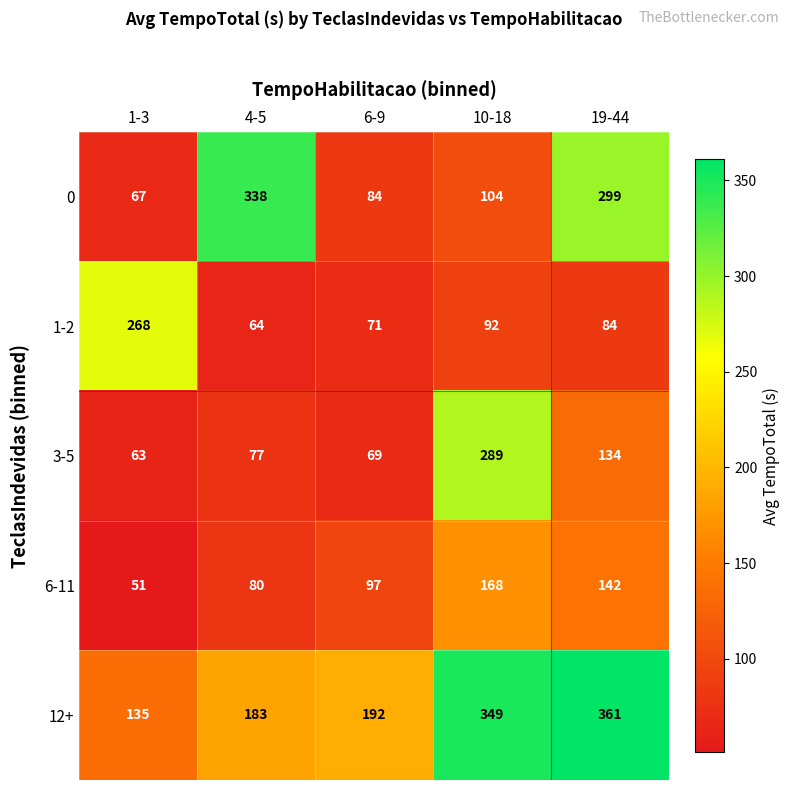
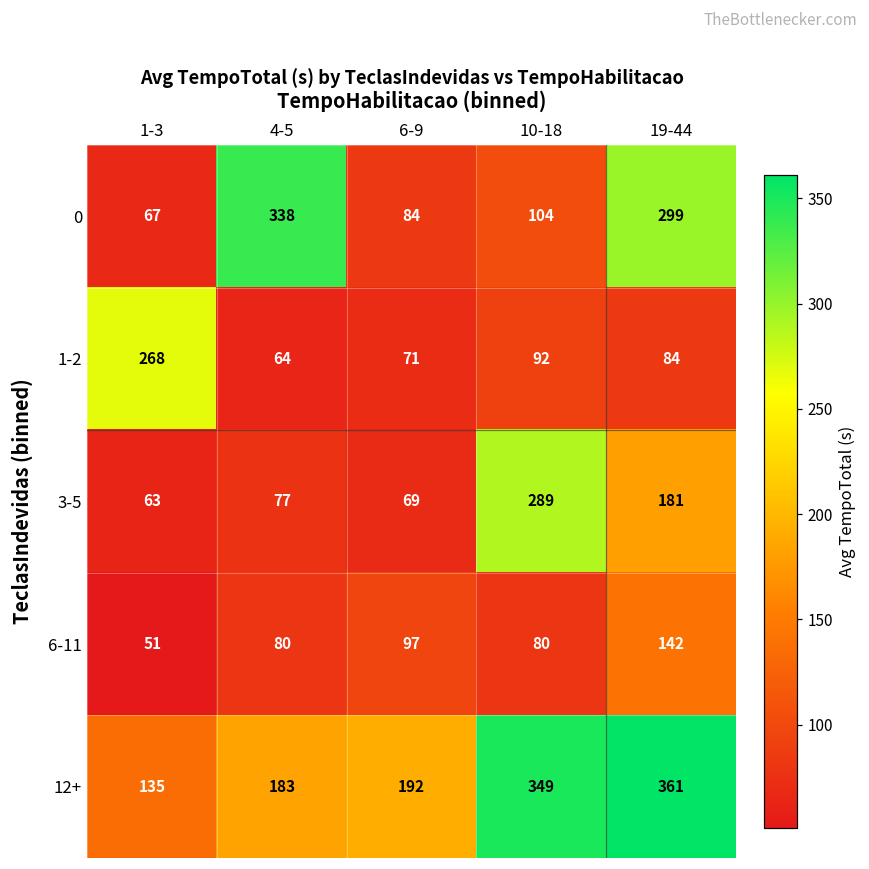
  {
    "0": {
      "1-3": 67,
      "4-5": 338,
      "6-9": 84,
      "10-18": 104,
      "19-44": 299
    },
    "1-2": {
      "1-3": 268,
      "4-5": 64,
      "6-9": 71,
      "10-18": 92,
      "19-44": 84
    },
    "3-5": {
      "1-3": 63,
      "4-5": 77,
      "6-9": 69,
      "10-18": 289,
-     "19-44": 134
+     "19-44": 181
    },
    "6-11": {
      "1-3": 51,
      "4-5": 80,
      "6-9": 97,
-     "10-18": 168,
+     "10-18": 80,
      "19-44": 142
    },
    "12+": {
      "1-3": 135,
      "4-5": 183,
      "6-9": 192,
      "10-18": 349,
      "19-44": 361
    }
  }
